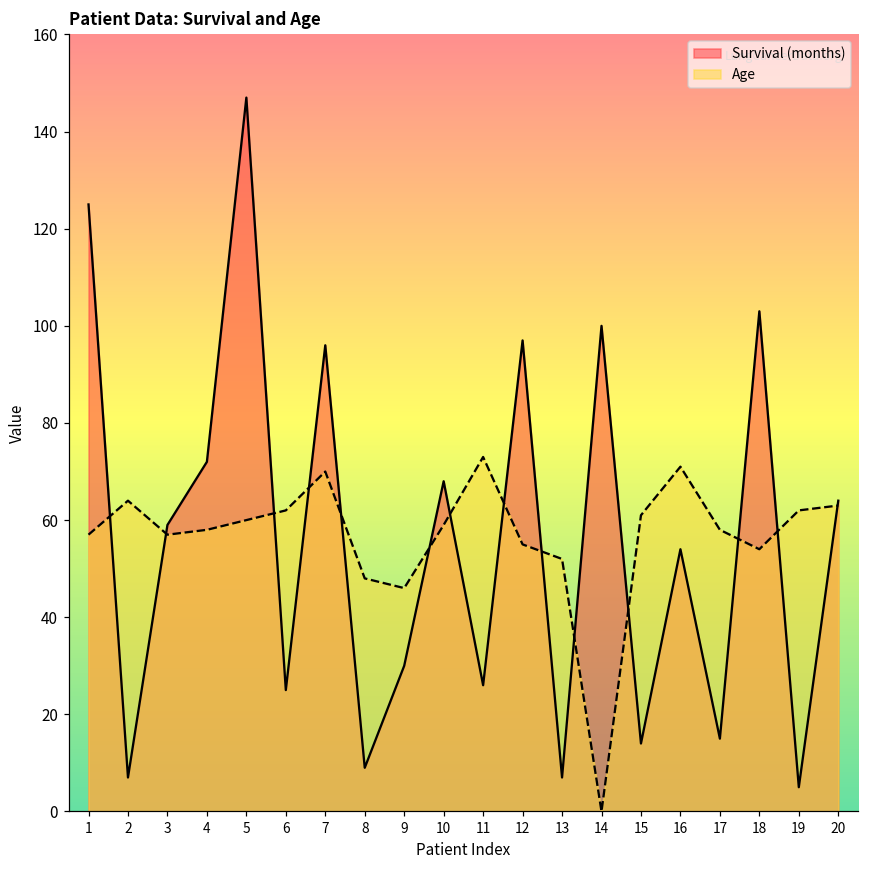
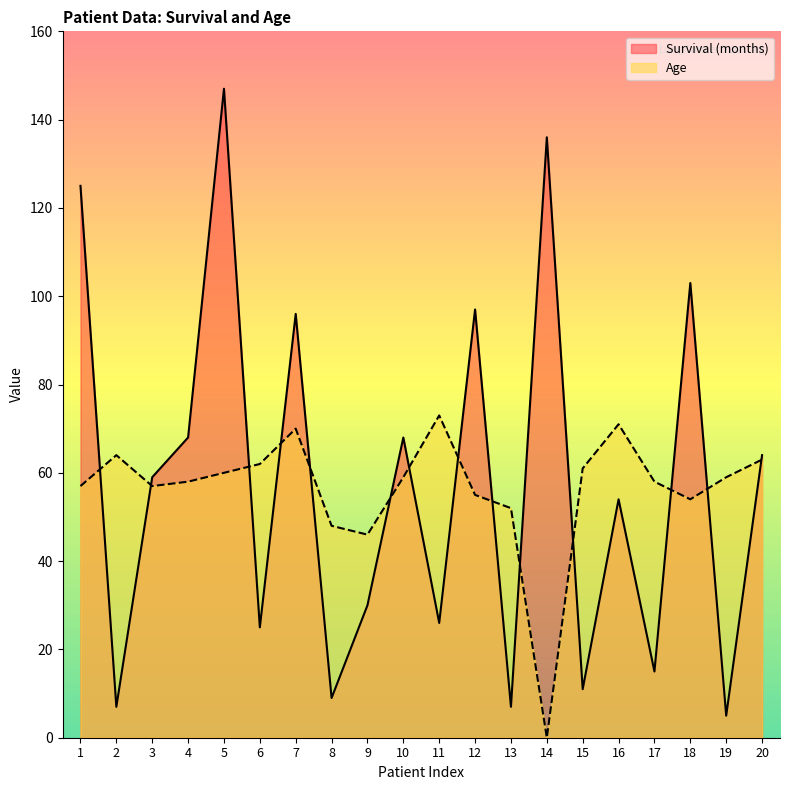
  {
    "Survival (months)": {
      "1": 125,
      "2": 7,
      "3": 59,
-     "4": 72,
+     "4": 68,
      "5": 147,
      "6": 25,
      "7": 96,
      "8": 9,
      "9": 30,
      "10": 68,
      "11": 26,
      "12": 97,
      "13": 7,
-     "14": 100,
-     "15": 14,
+     "14": 136,
+     "15": 11,
      "16": 54,
      "17": 15,
      "18": 103,
      "19": 5,
      "20": 64
    },
    "Age": {
      "1": 57,
      "2": 64,
      "3": 57,
      "4": 58,
      "5": 60,
      "6": 62,
      "7": 70,
      "8": 48,
      "9": 46,
      "10": 59,
      "11": 73,
      "12": 55,
      "13": 52,
      "14": 0,
      "15": 61,
      "16": 71,
      "17": 58,
      "18": 54,
-     "19": 62,
+     "19": 59,
      "20": 63
    }
  }
